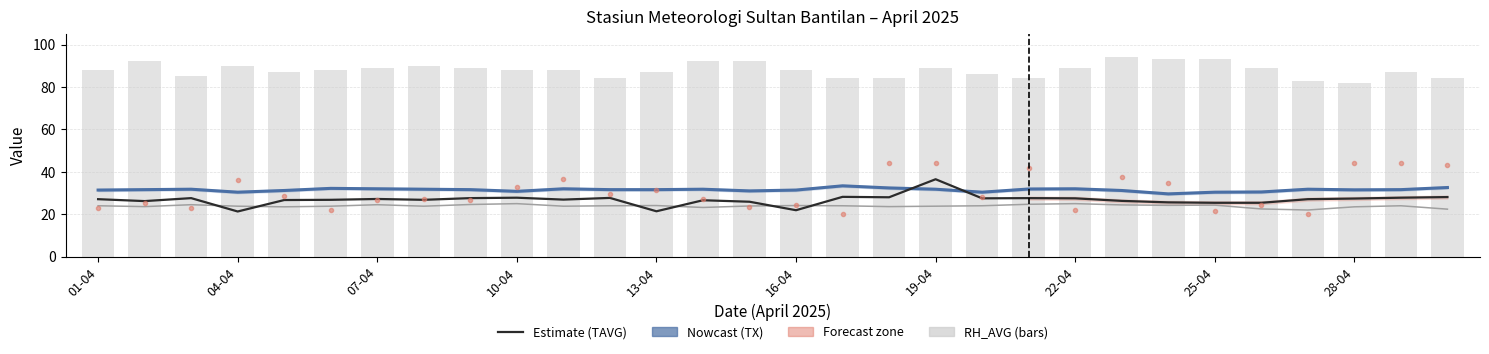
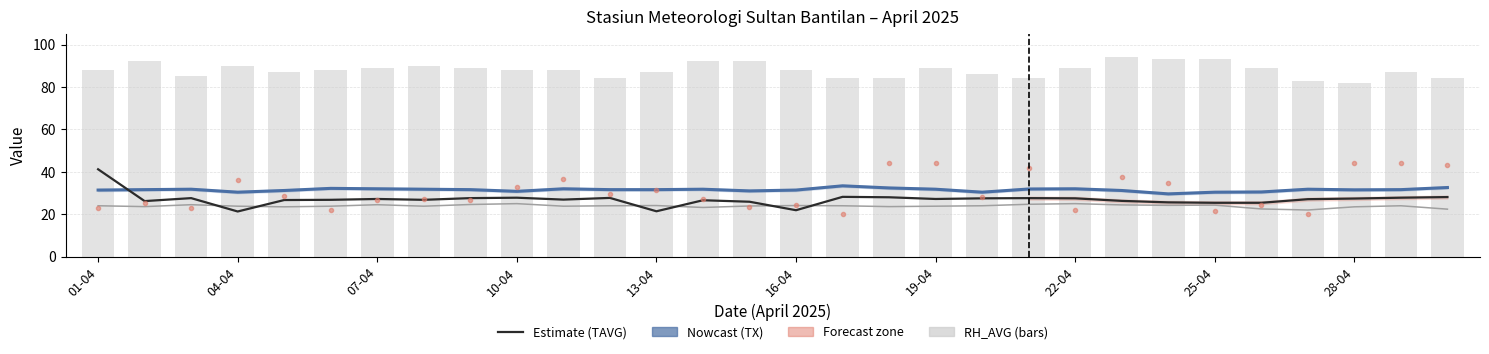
  {
    "Estimate (TAVG)": {
-     "01-04": 27,
+     "01-04": 41,
      "04-04": 21,
      "10-04": 28,
      "13-04": 21,
      "16-04": 22,
-     "19-04": 37
+     "19-04": 27
    }
  }
